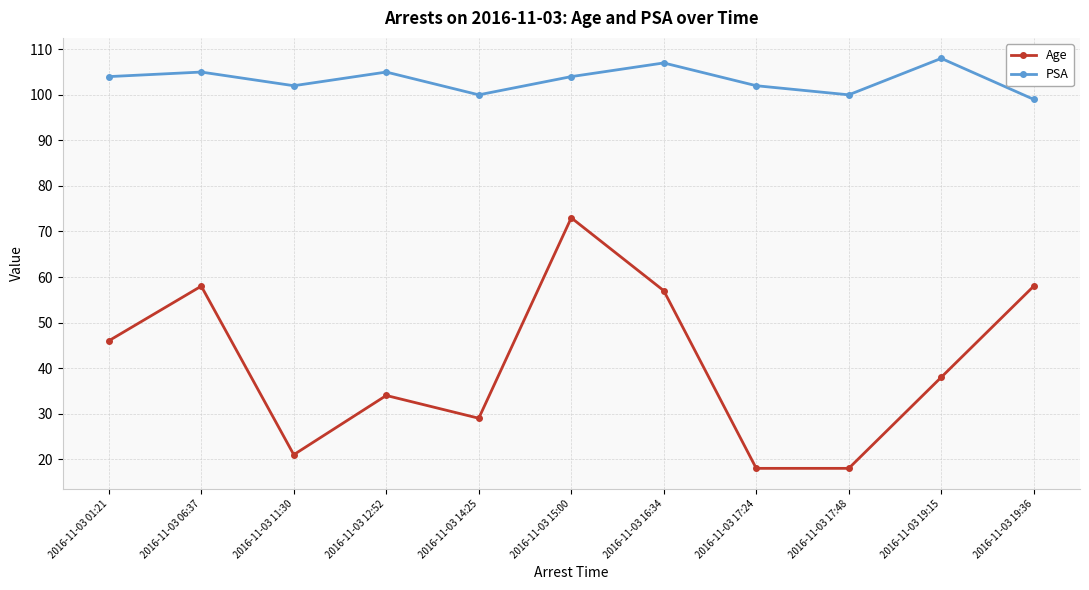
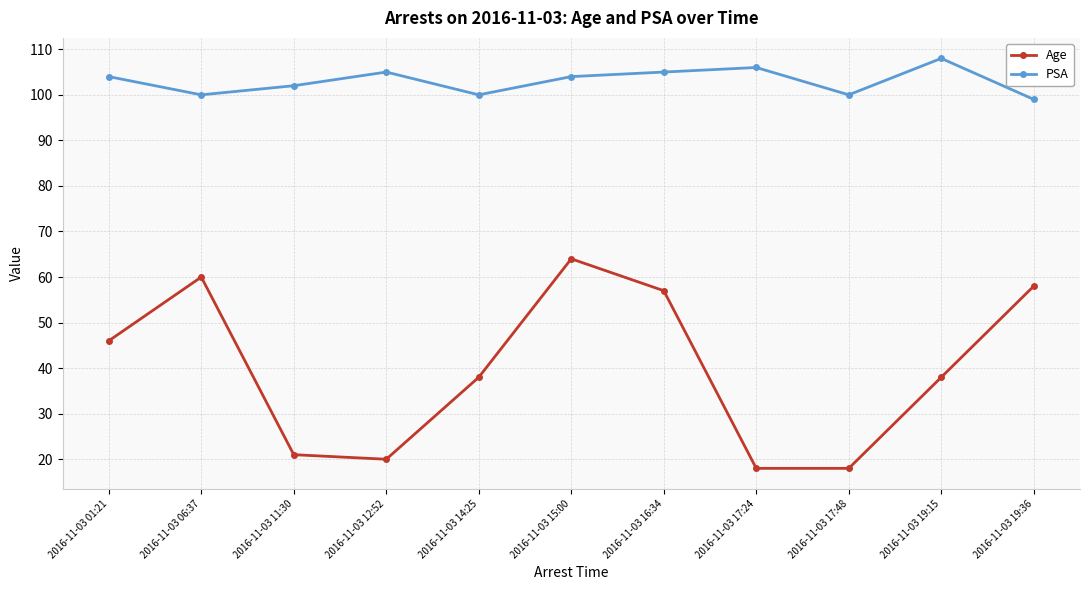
  {
    "Age": {
      "2016-11-03 01:21": 46,
-     "2016-11-03 06:37": 58,
+     "2016-11-03 06:37": 60,
      "2016-11-03 11:30": 21,
-     "2016-11-03 12:52": 34,
-     "2016-11-03 14:25": 29,
-     "2016-11-03 15:00": 73,
+     "2016-11-03 12:52": 20,
+     "2016-11-03 14:25": 38,
+     "2016-11-03 15:00": 64,
      "2016-11-03 16:34": 57,
      "2016-11-03 17:24": 18,
      "2016-11-03 17:48": 18,
      "2016-11-03 19:15": 38,
      "2016-11-03 19:36": 58
    },
    "PSA": {
      "2016-11-03 01:21": 104,
-     "2016-11-03 06:37": 105,
+     "2016-11-03 06:37": 100,
      "2016-11-03 11:30": 102,
      "2016-11-03 12:52": 105,
      "2016-11-03 14:25": 100,
      "2016-11-03 15:00": 104,
-     "2016-11-03 16:34": 107,
-     "2016-11-03 17:24": 102,
+     "2016-11-03 16:34": 105,
+     "2016-11-03 17:24": 106,
      "2016-11-03 17:48": 100,
      "2016-11-03 19:15": 108,
      "2016-11-03 19:36": 99
    }
  }
